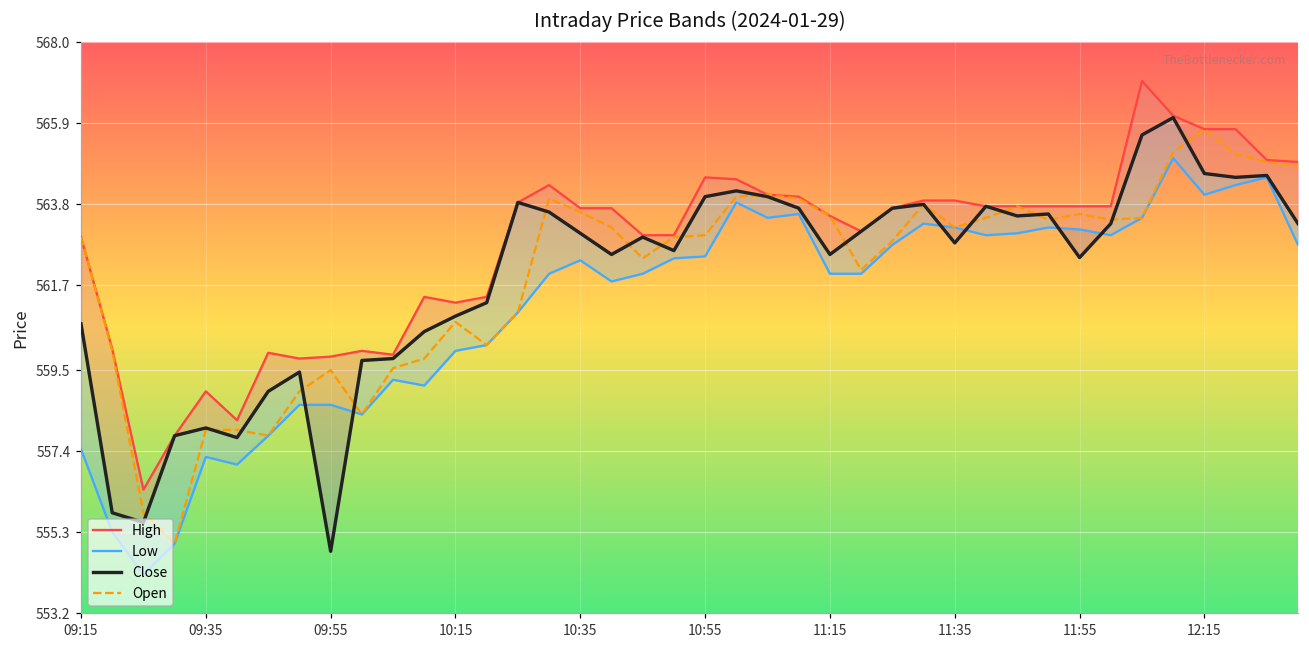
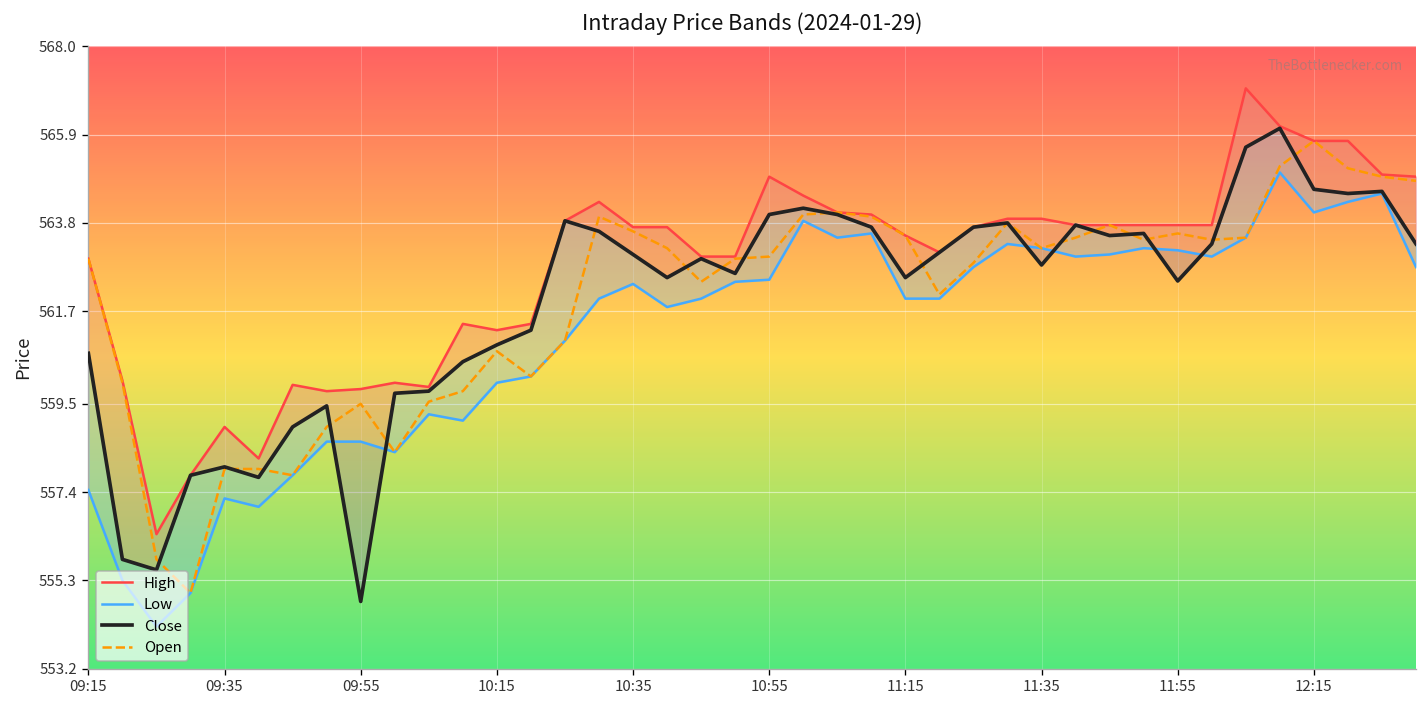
  {
    "High": {
      "09:35": 559.0,
      "09:55": 559.9,
      "10:15": 561.3,
      "10:35": 563.7,
-     "10:55": 564.5,
+     "10:55": 564.9,
      "11:35": 563.9,
      "11:55": 563.8
    },
    "Open": {
      "09:55": 559.5,
      "10:15": 560.8,
      "10:35": 563.6,
      "10:55": 563.0,
      "11:55": 563.6
    }
  }
